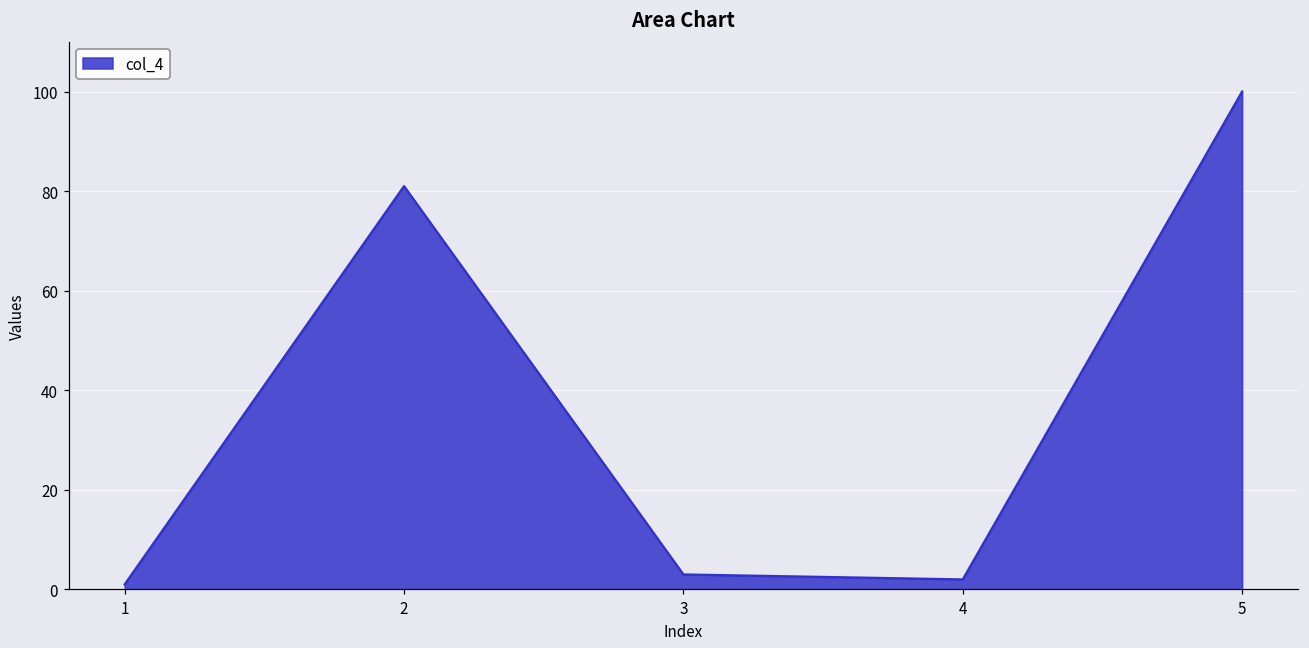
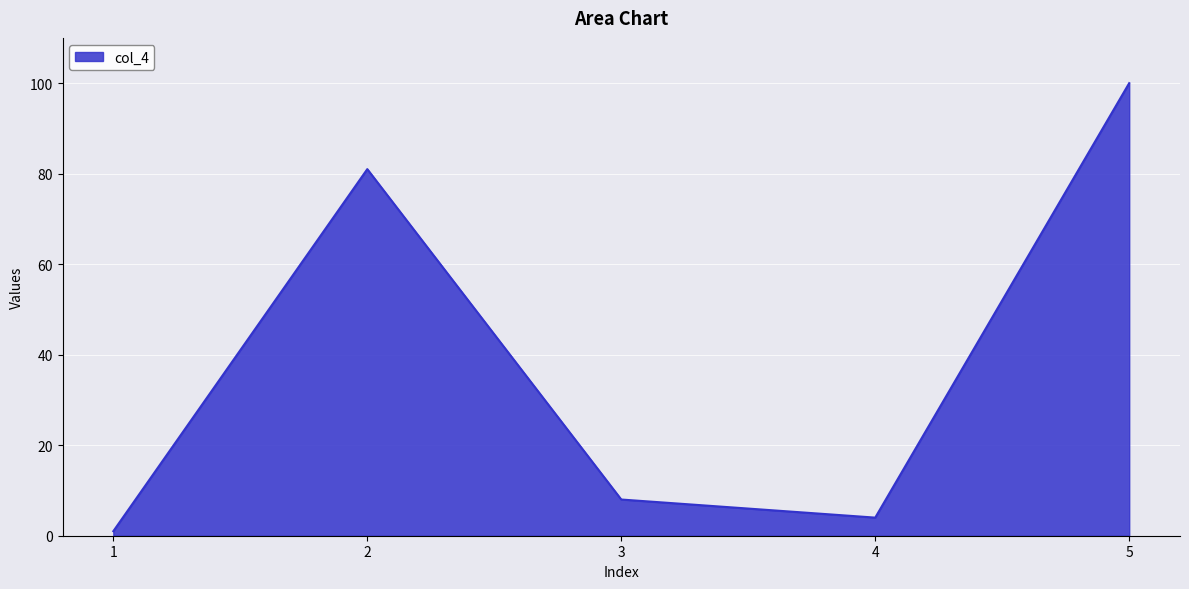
  {
    "1": 1,
    "2": 81,
-   "3": 3,
-   "4": 2,
+   "3": 8,
+   "4": 4,
    "5": 100
  }
